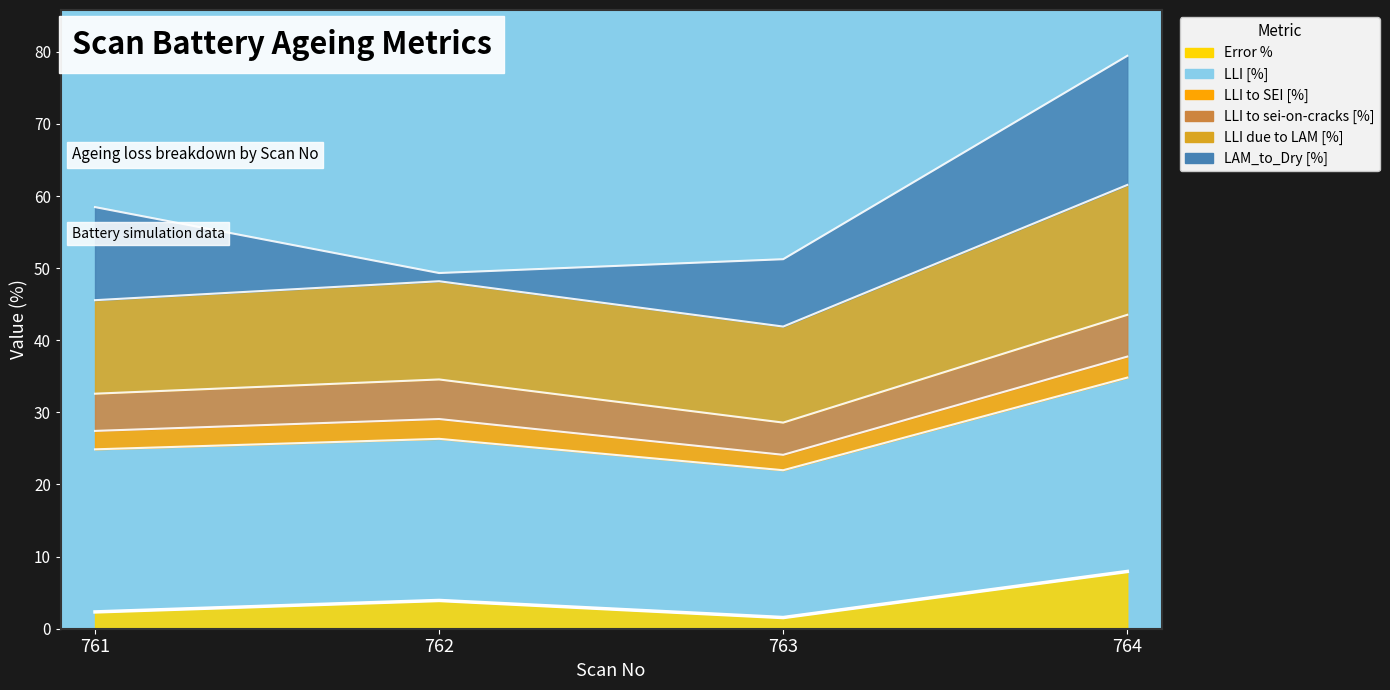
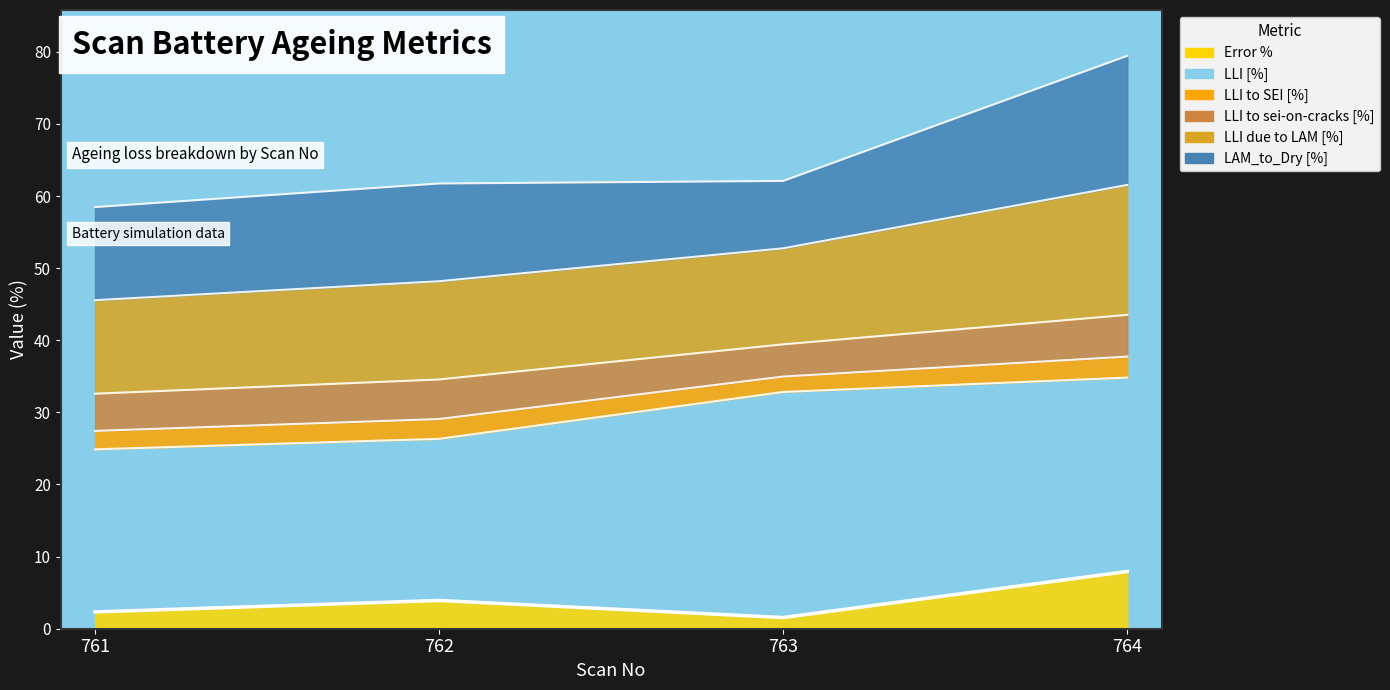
  {
    "LLI [%]": {
      "761": 23,
      "762": 22,
-     "763": 20,
+     "763": 31,
      "764": 27
    },
    "LAM_to_Dry [%]": {
      "761": 13,
-     "762": 1,
+     "762": 14,
      "763": 9,
      "764": 18
    }
  }
